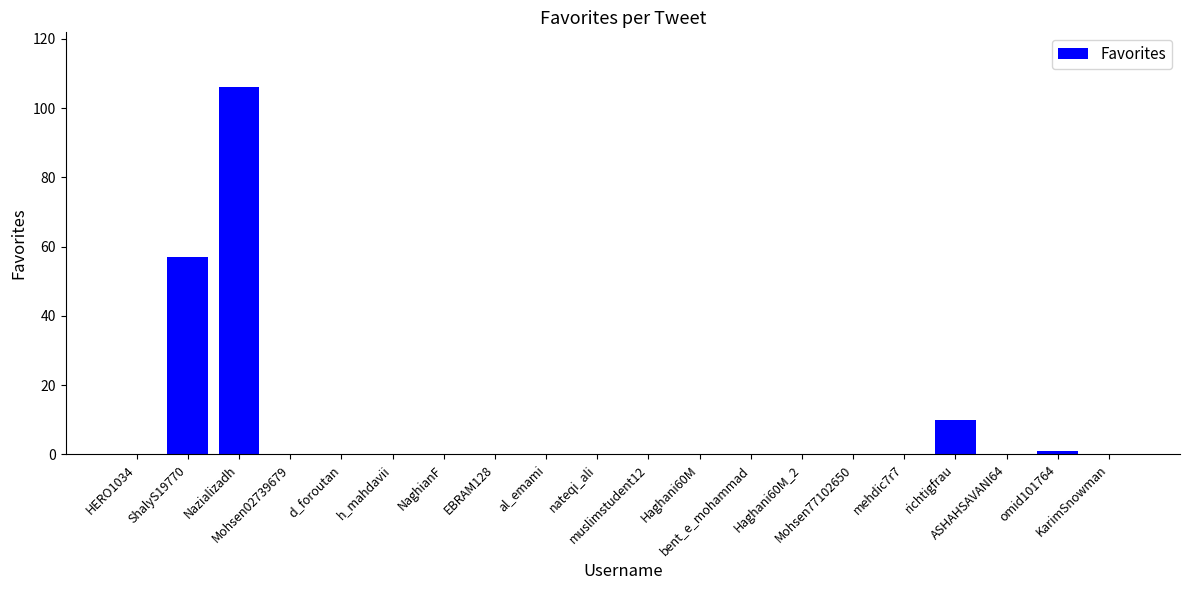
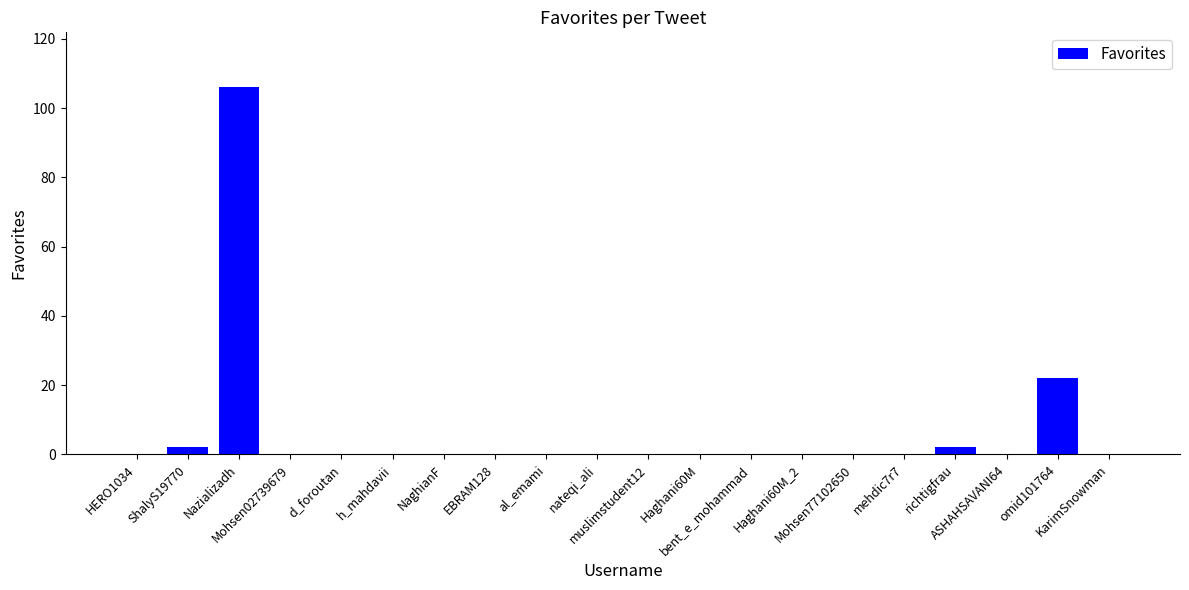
  {
    "HERO1034": 0,
-   "ShalyS19770": 57,
+   "ShalyS19770": 2,
    "Nazializadh": 106,
    "Mohsen02739679": 0,
    "d_foroutan": 0,
    "h_mahdavii": 0,
    "NaghianF": 0,
    "EBRAM128": 0,
    "al_emami": 0,
    "nateqi_ali": 0,
    "muslimstudent12": 0,
    "Haghani60M": 0,
    "bent_e_mohammad": 0,
    "Haghani60M_2": 0,
    "Mohsen77102650": 0,
    "mehdic7r7": 0,
-   "richtigfrau": 10,
+   "richtigfrau": 2,
    "ASHAHSAVANI64": 0,
-   "omid101764": 1,
+   "omid101764": 22,
    "KarimSnowman": 0
  }
